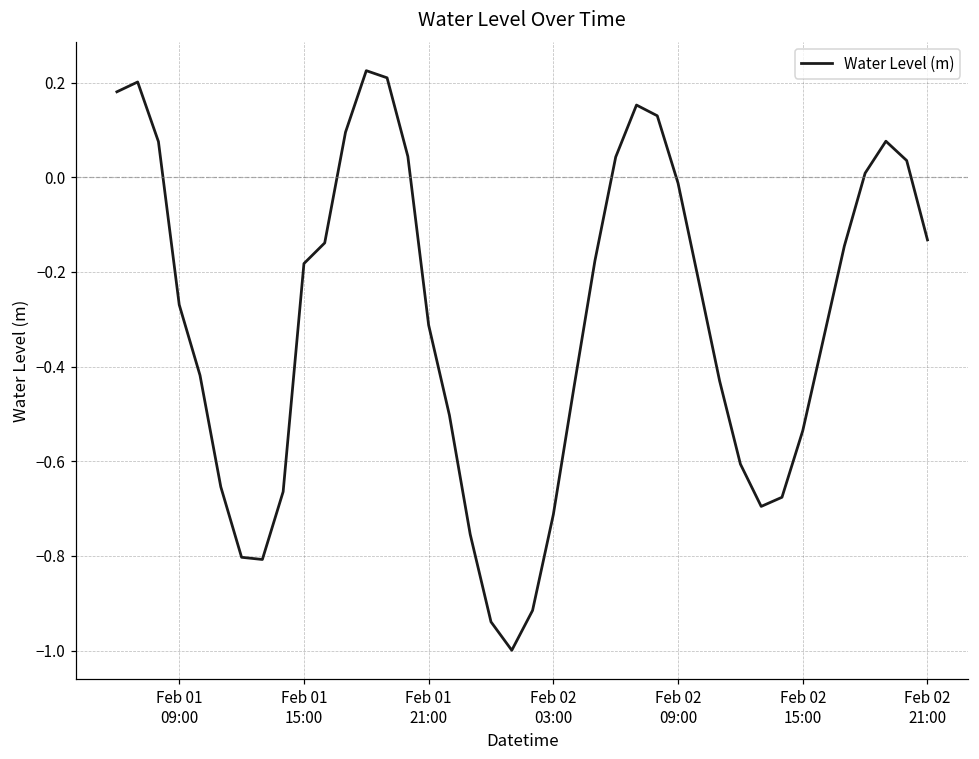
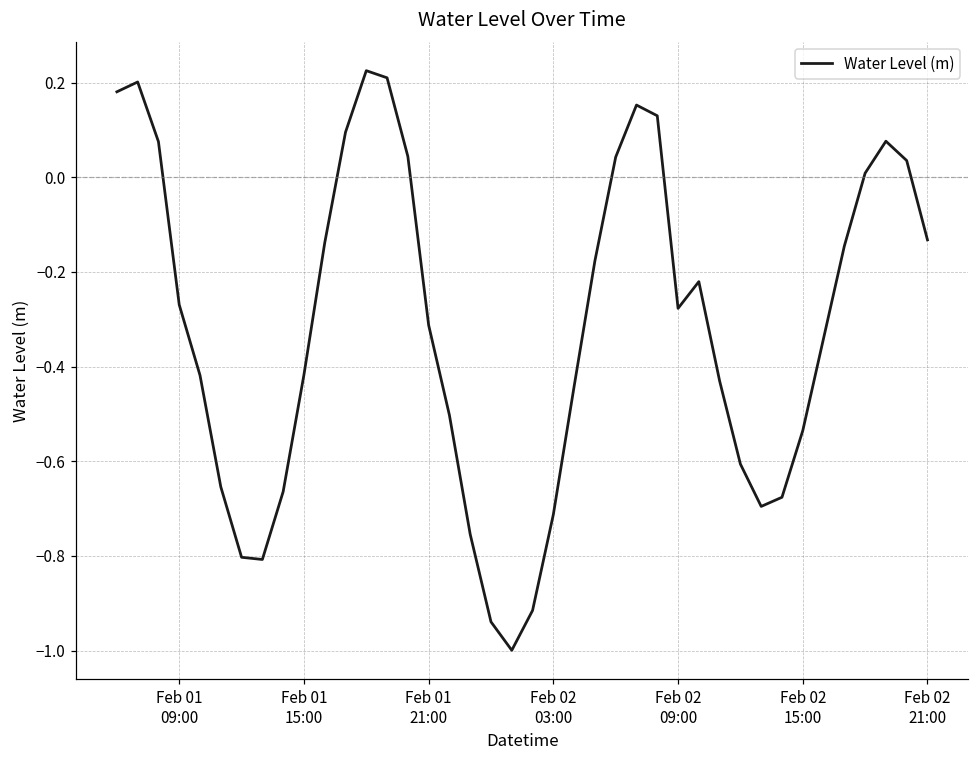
  {
    "Feb 01 09:00": -0.27,
-   "Feb 01 15:00": -0.18,
+   "Feb 01 15:00": -0.42,
    "Feb 01 21:00": -0.31,
    "Feb 02 03:00": -0.71,
-   "Feb 02 09:00": -0.01,
+   "Feb 02 09:00": -0.28,
    "Feb 02 15:00": -0.54,
    "Feb 02 21:00": -0.13
  }
